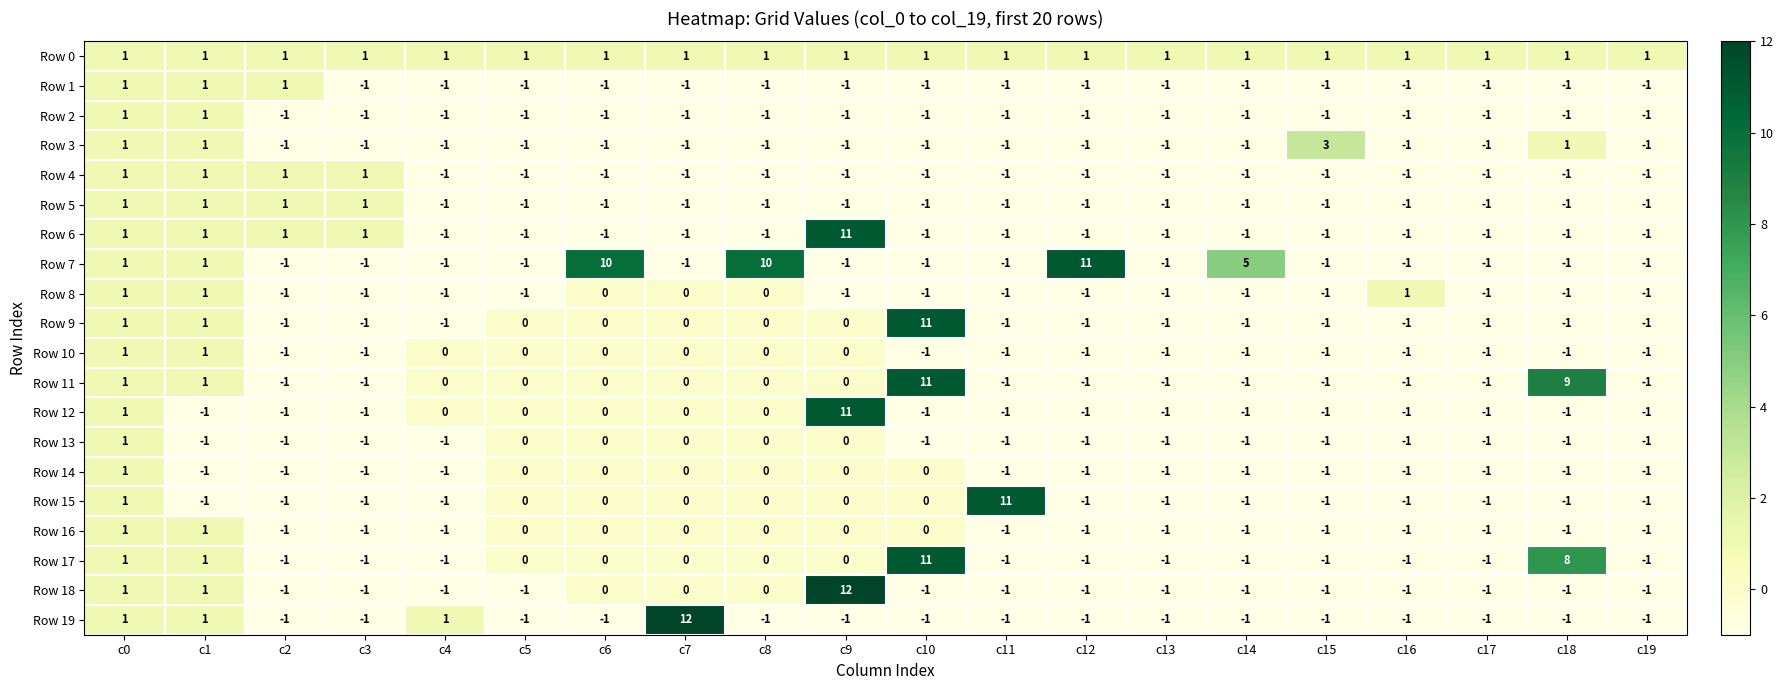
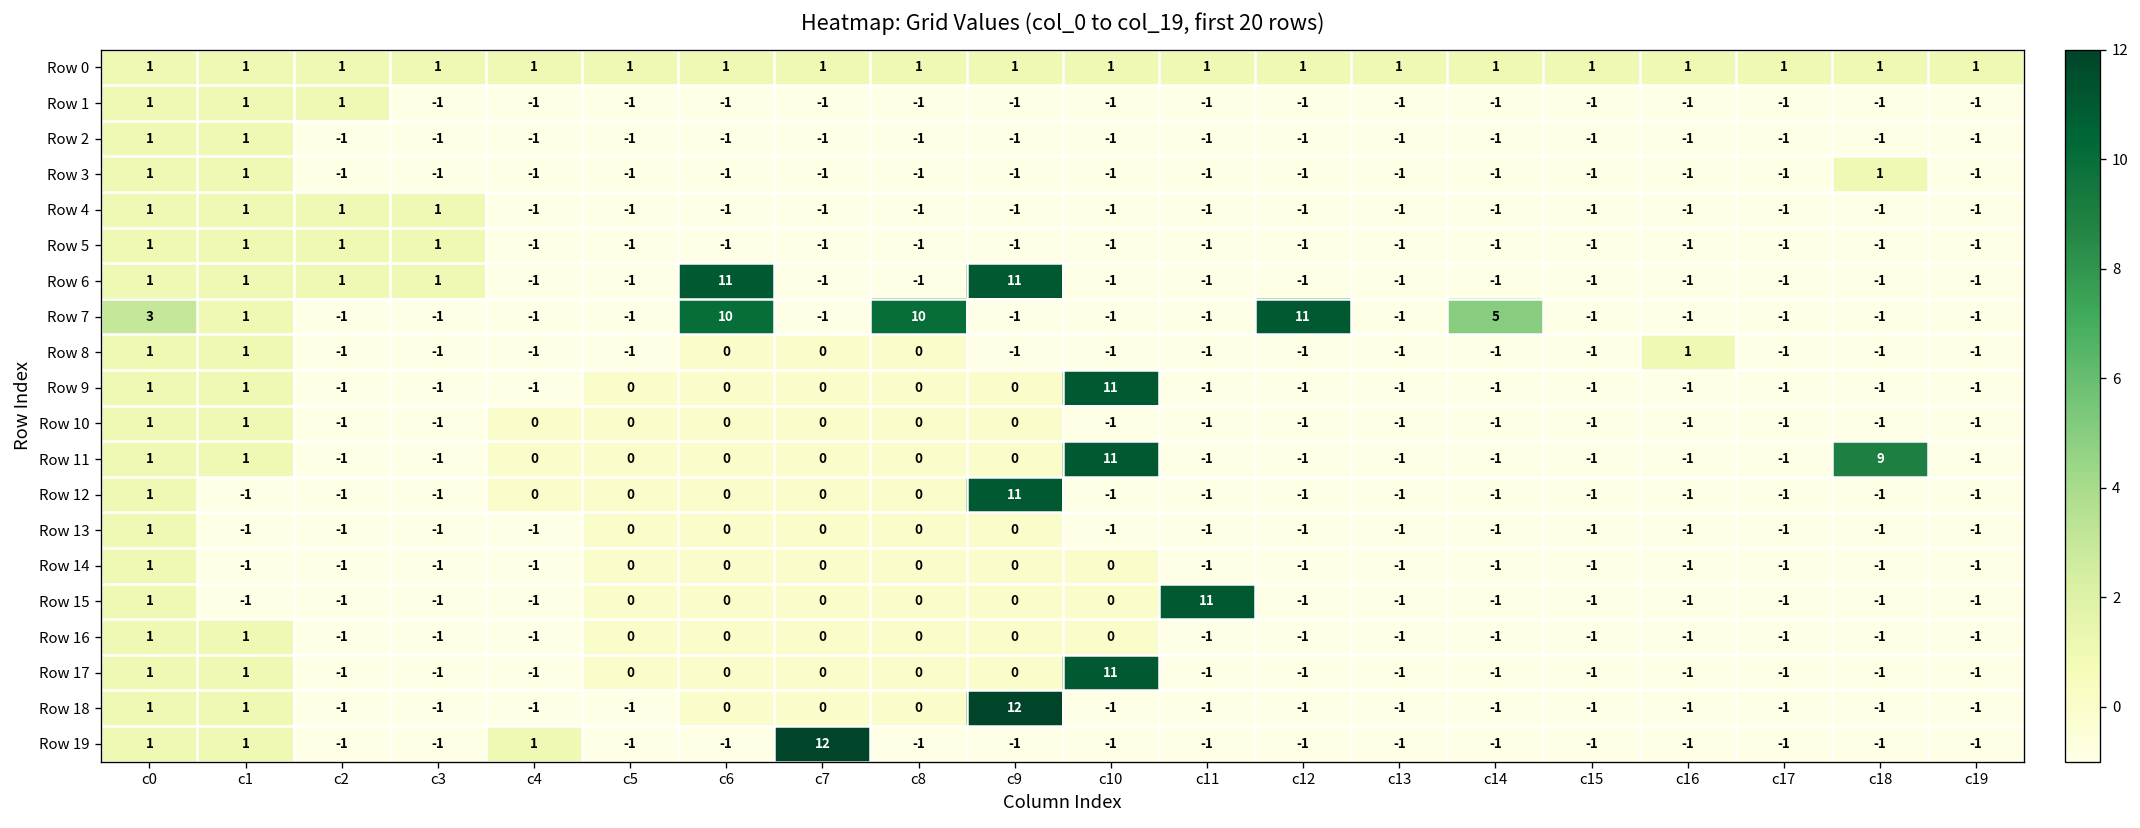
  {
    "Row 3": {
      "c0": 1,
      "c1": 1,
      "c2": -1,
      "c3": -1,
      "c4": -1,
      "c5": -1,
      "c6": -1,
      "c7": -1,
      "c8": -1,
      "c9": -1,
      "c10": -1,
      "c11": -1,
      "c12": -1,
      "c13": -1,
      "c14": -1,
-     "c15": 3,
+     "c15": -1,
      "c16": -1,
      "c17": -1,
      "c18": 1,
      "c19": -1
    },
    "Row 6": {
      "c0": 1,
      "c1": 1,
      "c2": 1,
      "c3": 1,
      "c4": -1,
      "c5": -1,
-     "c6": -1,
+     "c6": 11,
      "c7": -1,
      "c8": -1,
      "c9": 11,
      "c10": -1,
      "c11": -1,
      "c12": -1,
      "c13": -1,
      "c14": -1,
      "c15": -1,
      "c16": -1,
      "c17": -1,
      "c18": -1,
      "c19": -1
    },
    "Row 7": {
-     "c0": 1,
+     "c0": 3,
      "c1": 1,
      "c2": -1,
      "c3": -1,
      "c4": -1,
      "c5": -1,
      "c6": 10,
      "c7": -1,
      "c8": 10,
      "c9": -1,
      "c10": -1,
      "c11": -1,
      "c12": 11,
      "c13": -1,
      "c14": 5,
      "c15": -1,
      "c16": -1,
      "c17": -1,
      "c18": -1,
      "c19": -1
    },
    "Row 17": {
      "c0": 1,
      "c1": 1,
      "c2": -1,
      "c3": -1,
      "c4": -1,
      "c5": 0,
      "c6": 0,
      "c7": 0,
      "c8": 0,
      "c9": 0,
      "c10": 11,
      "c11": -1,
      "c12": -1,
      "c13": -1,
      "c14": -1,
      "c15": -1,
      "c16": -1,
      "c17": -1,
-     "c18": 8,
+     "c18": -1,
      "c19": -1
    }
  }
